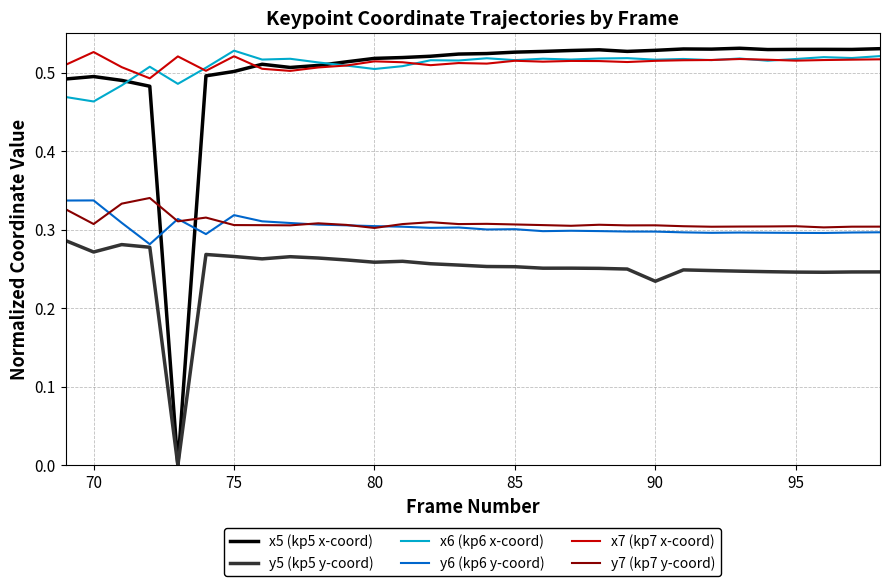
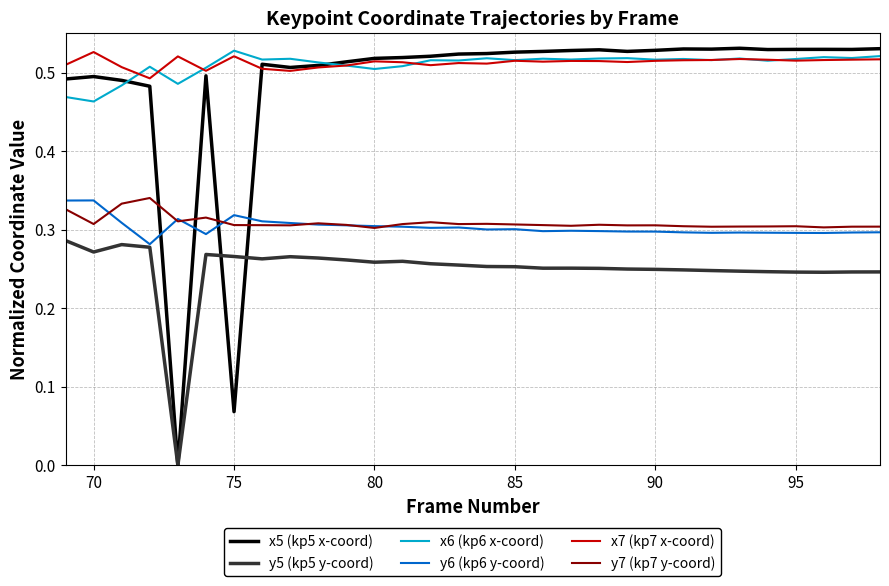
  {
    "x5 (kp5 x-coord)": {
      "70": 0.49,
-     "75": 0.50,
+     "75": 0.07,
      "80": 0.52,
      "85": 0.53,
      "90": 0.53,
      "95": 0.53
    },
    "y5 (kp5 y-coord)": {
      "70": 0.27,
      "75": 0.27,
      "80": 0.26,
      "85": 0.25,
-     "90": 0.23,
+     "90": 0.25,
      "95": 0.25
    },
    "x6 (kp6 x-coord)": {
      "70": 0.46,
      "75": 0.53,
      "80": 0.50
    },
    "y6 (kp6 y-coord)": {
      "70": 0.34,
      "75": 0.32,
      "85": 0.30,
      "90": 0.30,
      "95": 0.30
    },
    "x7 (kp7 x-coord)": {
      "70": 0.53,
      "75": 0.52,
      "80": 0.51
    },
    "y7 (kp7 y-coord)": {
      "70": 0.31,
      "75": 0.31,
      "85": 0.31,
      "90": 0.31,
      "95": 0.30
    }
  }
